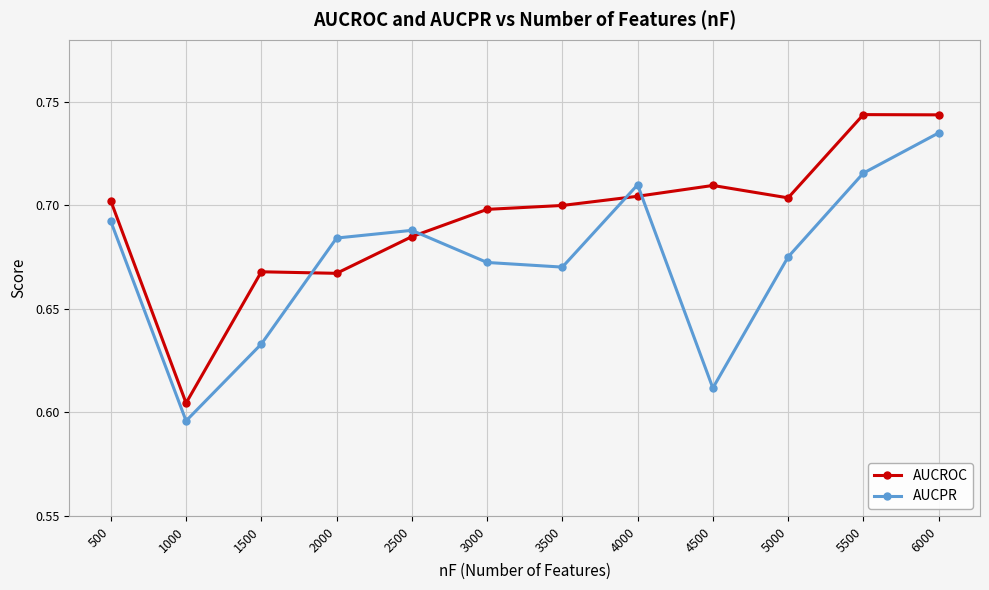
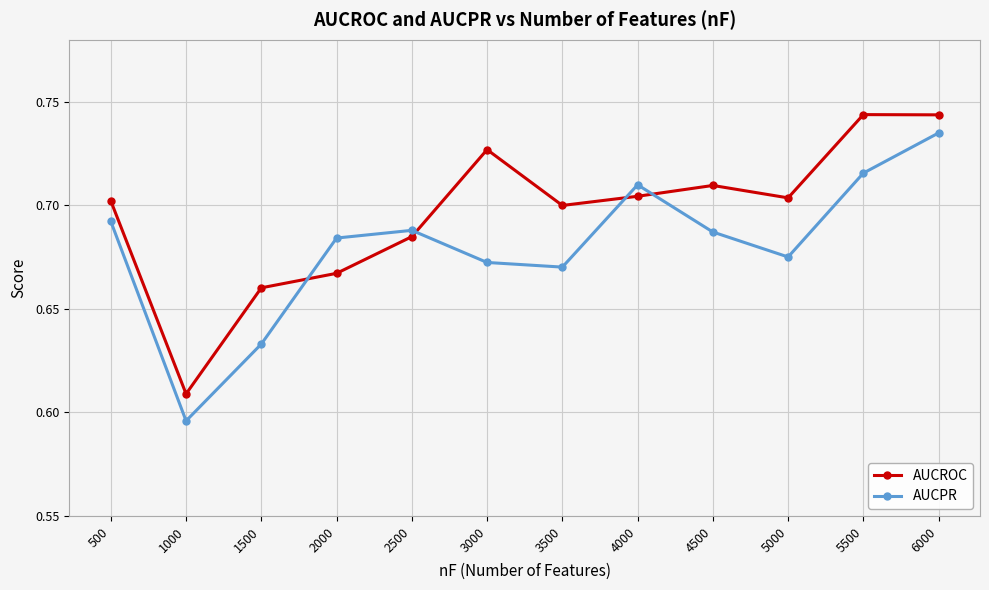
  {
    "AUCROC": {
      "500": 0.702,
-     "1000": 0.605,
-     "1500": 0.668,
+     "1000": 0.609,
+     "1500": 0.660,
      "2000": 0.667,
      "2500": 0.685,
-     "3000": 0.698,
+     "3000": 0.727,
      "3500": 0.700,
      "4000": 0.704,
      "4500": 0.710,
      "5000": 0.704,
      "5500": 0.744,
      "6000": 0.744
    },
    "AUCPR": {
      "500": 0.692,
      "1000": 0.596,
      "1500": 0.633,
      "2000": 0.684,
      "2500": 0.688,
      "3000": 0.672,
      "3500": 0.670,
      "4000": 0.710,
-     "4500": 0.612,
+     "4500": 0.687,
      "5000": 0.675,
      "5500": 0.716,
      "6000": 0.735
    }
  }
